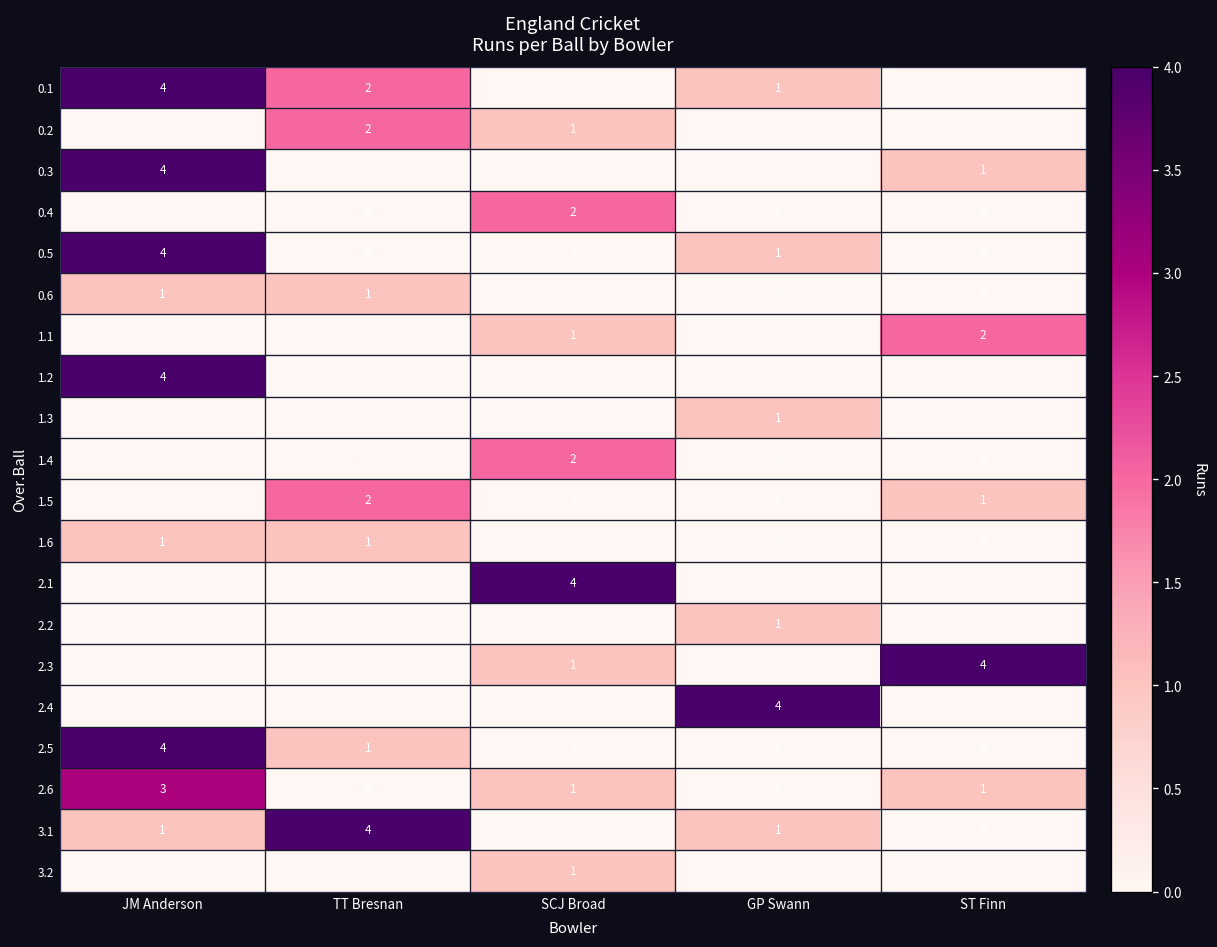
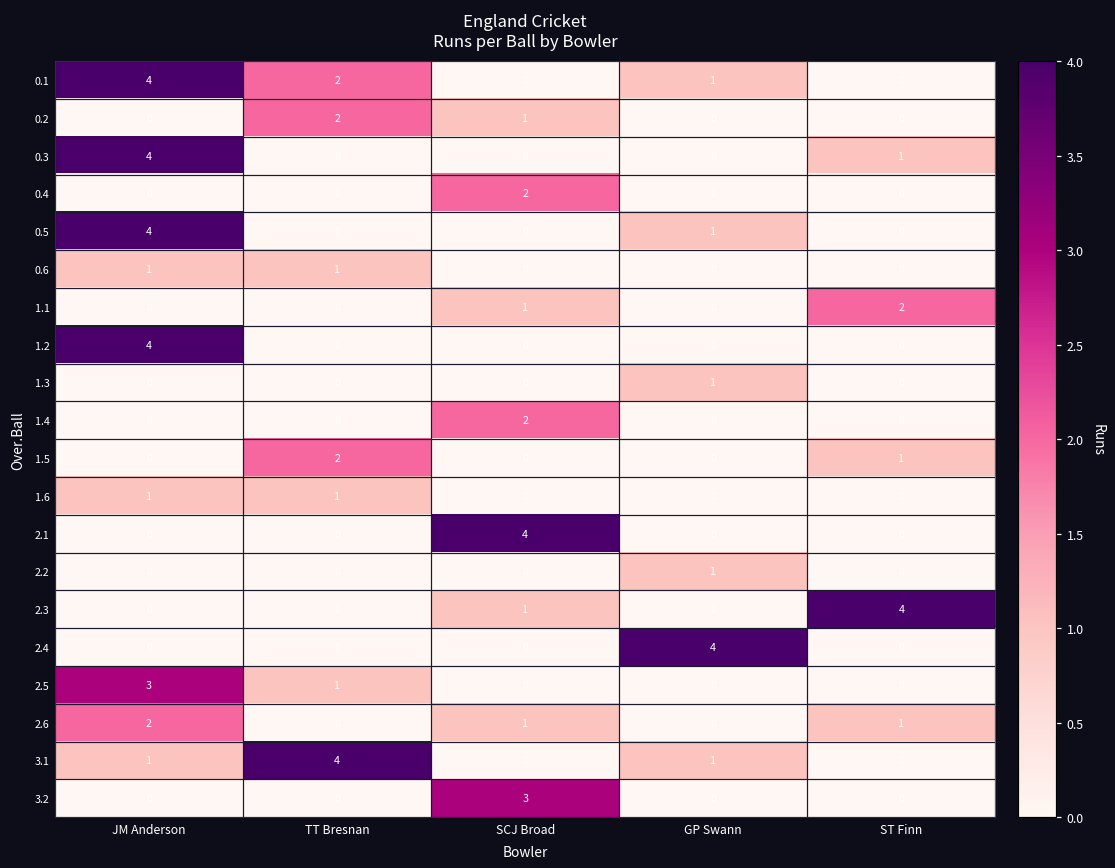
  {
    "0.1": {
      "JM Anderson": 4,
      "TT Bresnan": 2,
      "GP Swann": 1
    },
    "0.2": {
      "TT Bresnan": 2,
      "SCJ Broad": 1
    },
    "0.3": {
      "JM Anderson": 4,
      "ST Finn": 1
    },
    "0.4": {
      "SCJ Broad": 2
    },
    "0.5": {
      "JM Anderson": 4,
      "GP Swann": 1
    },
    "0.6": {
      "JM Anderson": 1,
      "TT Bresnan": 1
    },
    "1.1": {
      "SCJ Broad": 1,
      "ST Finn": 2
    },
    "1.2": {
      "JM Anderson": 4
    },
    "1.3": {
      "GP Swann": 1
    },
    "1.4": {
      "SCJ Broad": 2
    },
    "1.5": {
      "TT Bresnan": 2,
      "ST Finn": 1
    },
    "1.6": {
      "JM Anderson": 1,
      "TT Bresnan": 1
    },
    "2.1": {
      "SCJ Broad": 4
    },
    "2.2": {
      "GP Swann": 1
    },
    "2.3": {
      "SCJ Broad": 1,
      "ST Finn": 4
    },
    "2.4": {
      "GP Swann": 4
    },
    "2.5": {
-     "JM Anderson": 4,
+     "JM Anderson": 3,
      "TT Bresnan": 1
    },
    "2.6": {
-     "JM Anderson": 3,
+     "JM Anderson": 2,
      "SCJ Broad": 1,
      "ST Finn": 1
    },
    "3.1": {
      "JM Anderson": 1,
      "TT Bresnan": 4,
      "GP Swann": 1
    },
    "3.2": {
-     "SCJ Broad": 1
+     "SCJ Broad": 3
    }
  }
